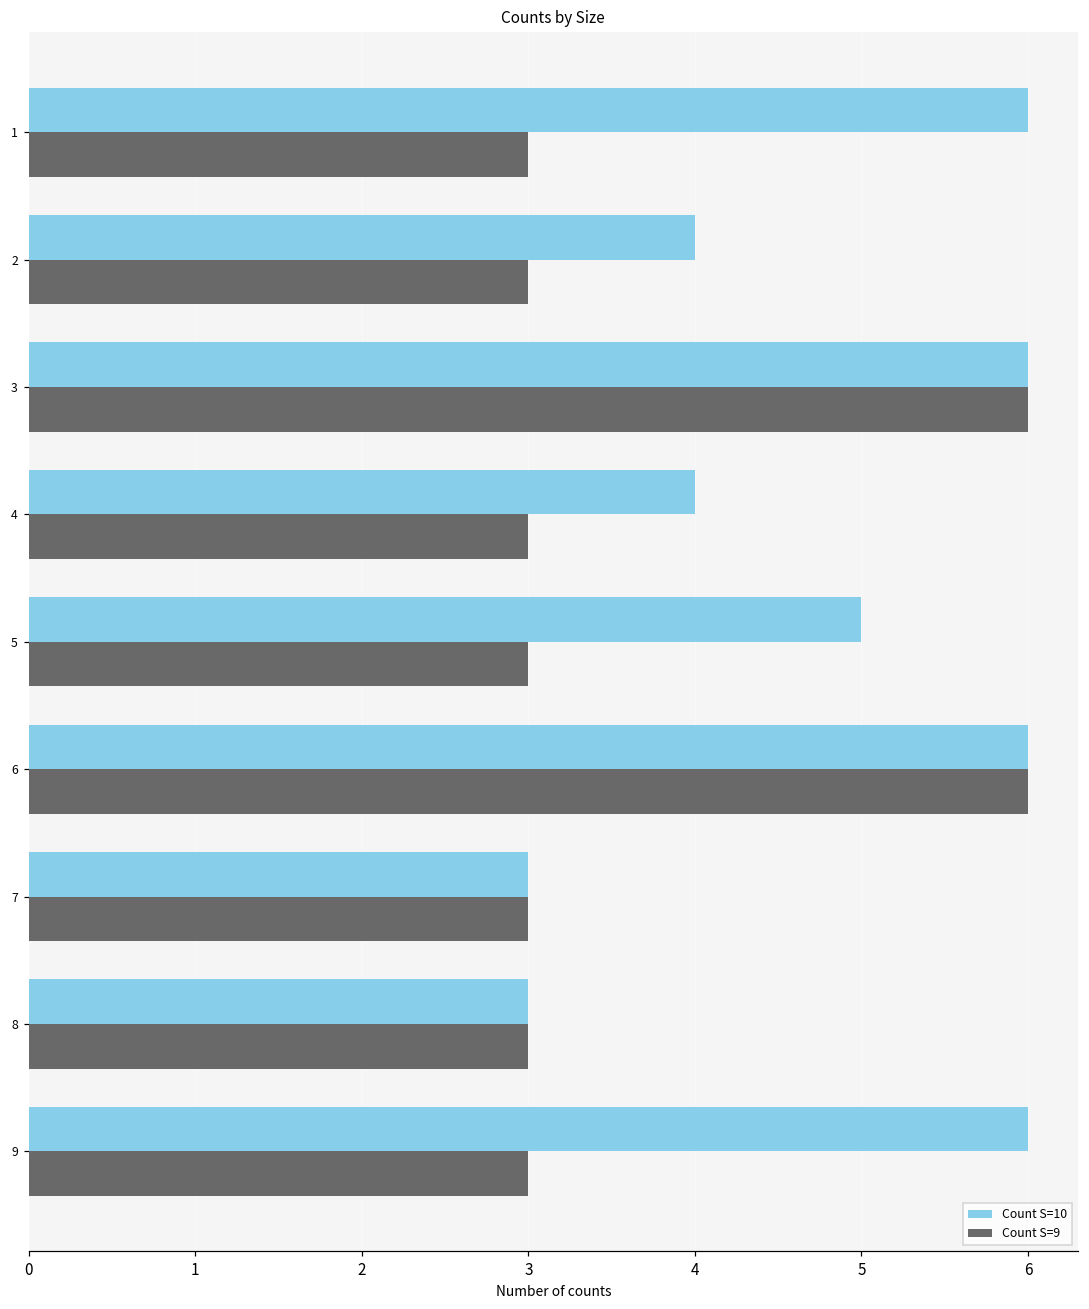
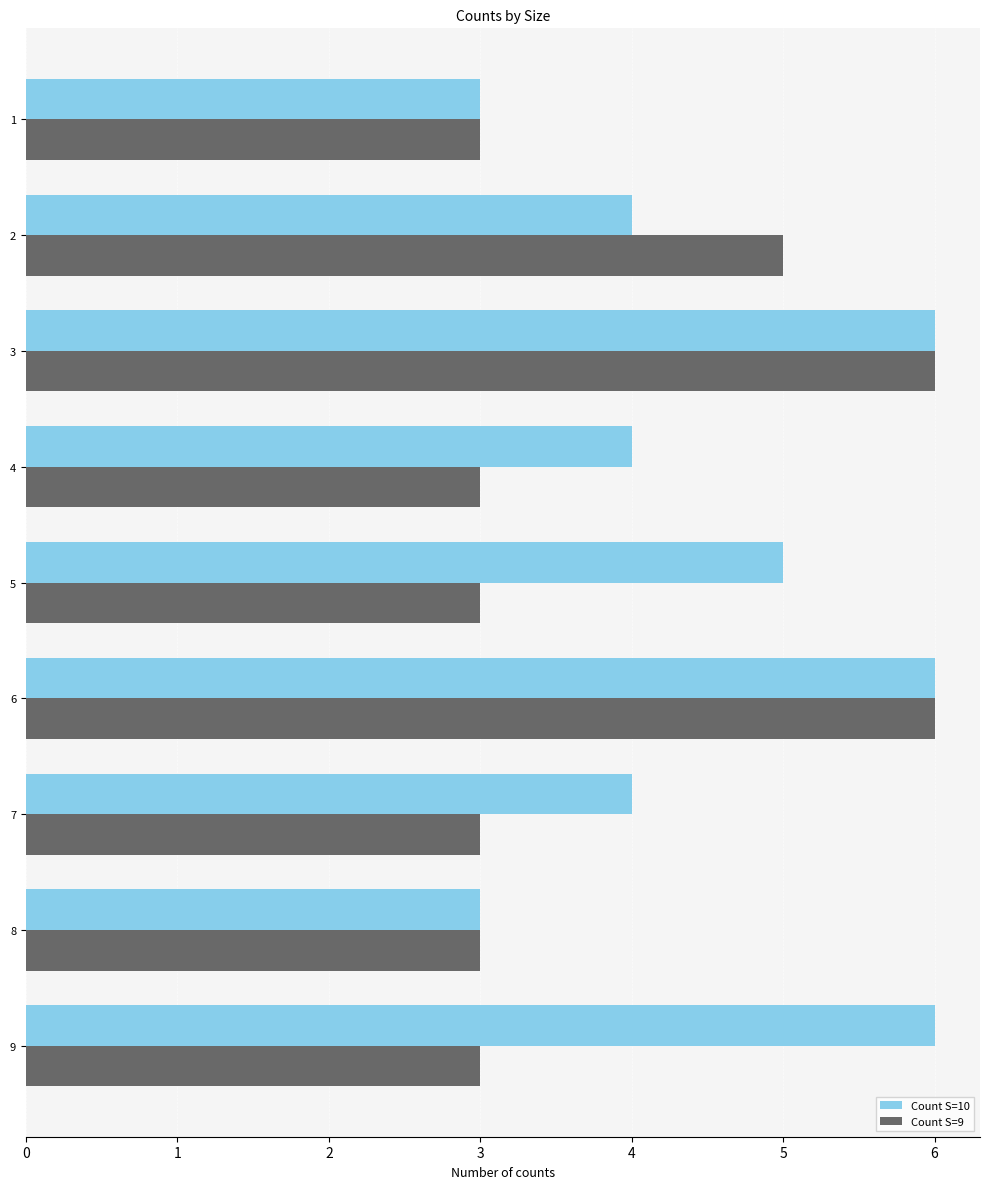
  {
    "Count S=10": {
-     "1": 6,
+     "1": 3,
      "2": 4,
      "3": 6,
      "4": 4,
      "5": 5,
      "6": 6,
-     "7": 3,
+     "7": 4,
      "8": 3,
      "9": 6
    },
    "Count S=9": {
      "1": 3,
-     "2": 3,
+     "2": 5,
      "3": 6,
      "4": 3,
      "5": 3,
      "6": 6,
      "7": 3,
      "8": 3,
      "9": 3
    }
  }
